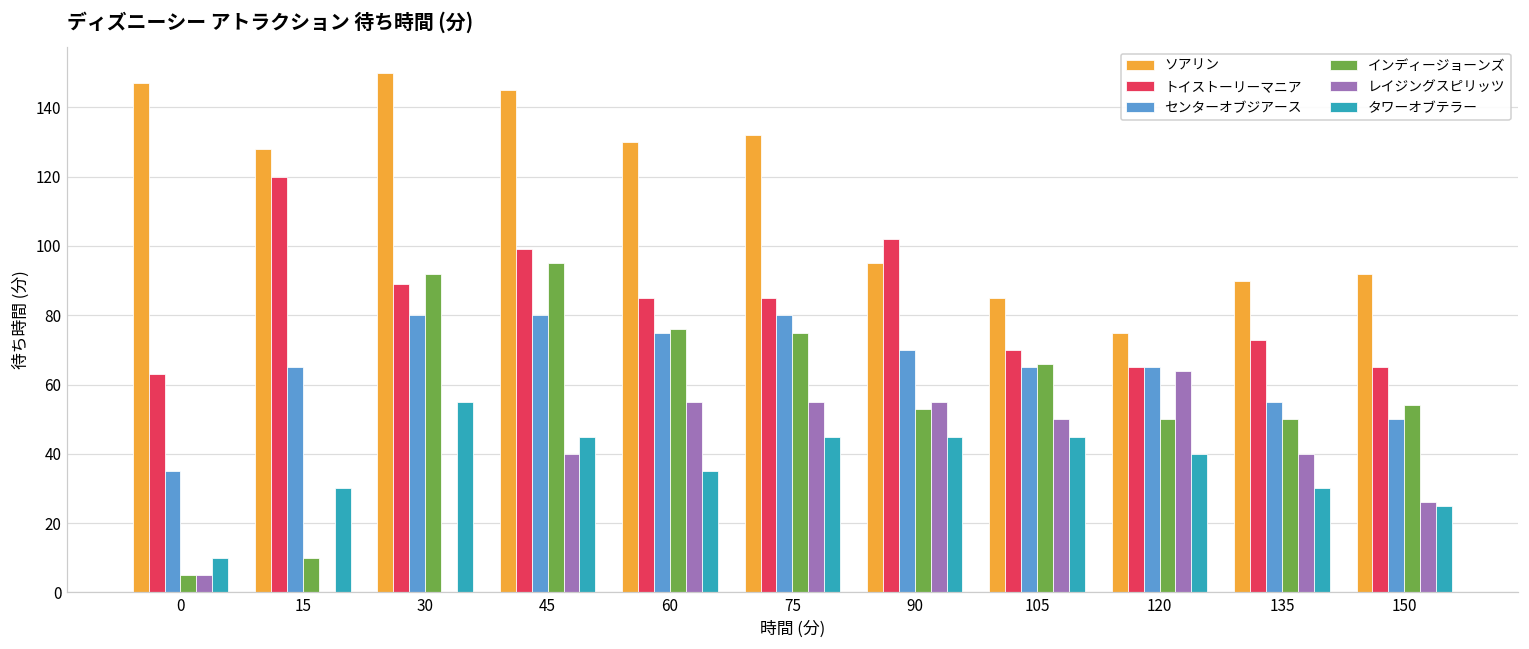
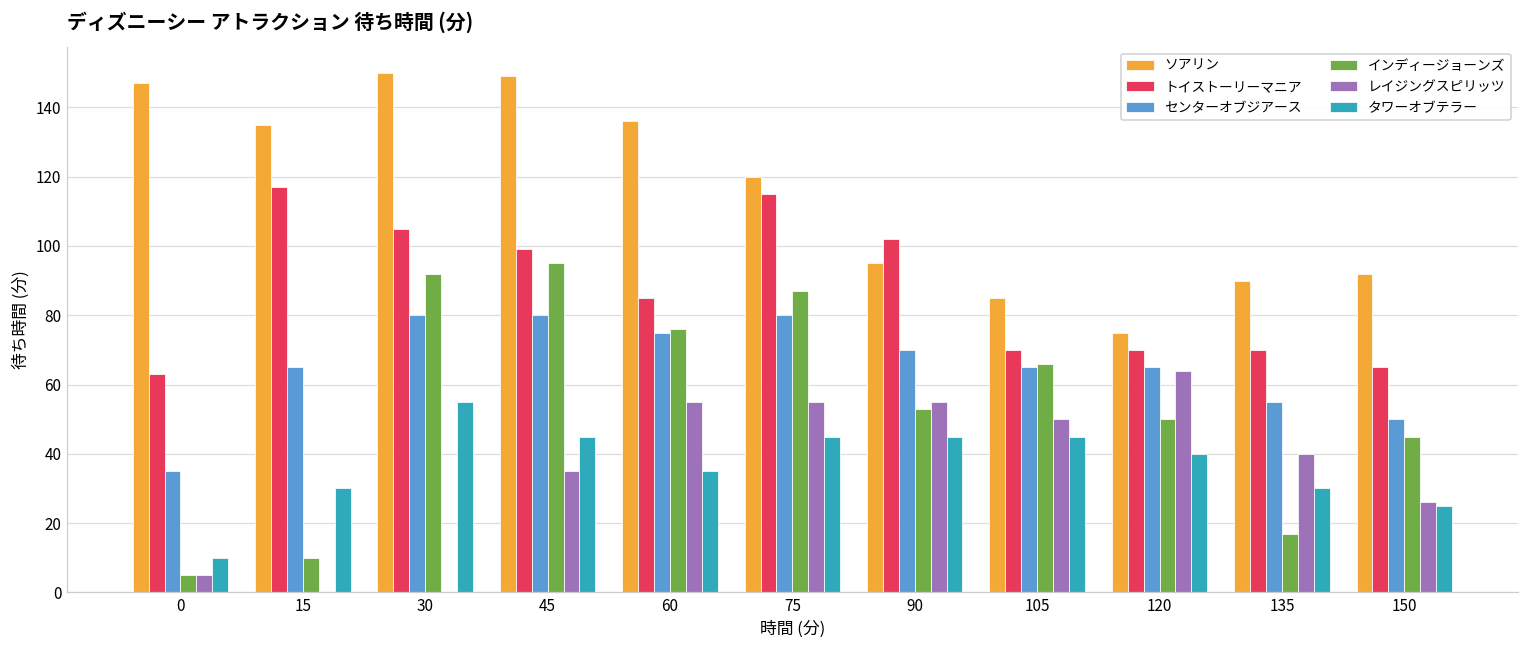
  {
    "ソアリン": {
      "0": 147,
-     "15": 128,
+     "15": 135,
      "30": 150,
-     "45": 145,
-     "60": 130,
-     "75": 132,
+     "45": 149,
+     "60": 136,
+     "75": 120,
      "90": 95,
      "105": 85,
      "120": 75,
      "135": 90,
      "150": 92
    },
    "トイストーリーマニア": {
      "0": 63,
-     "15": 120,
-     "30": 89,
+     "15": 117,
+     "30": 105,
      "45": 99,
      "60": 85,
-     "75": 85,
+     "75": 115,
      "90": 102,
      "105": 70,
-     "120": 65,
-     "135": 73,
+     "120": 70,
+     "135": 70,
      "150": 65
    },
    "インディージョーンズ": {
      "0": 5,
      "15": 10,
      "30": 92,
      "45": 95,
      "60": 76,
-     "75": 75,
+     "75": 87,
      "90": 53,
      "105": 66,
      "120": 50,
-     "135": 50,
-     "150": 54
+     "135": 17,
+     "150": 45
    },
    "レイジングスピリッツ": {
      "0": 5,
      "15": 0,
      "30": 0,
-     "45": 40,
+     "45": 35,
      "60": 55,
      "75": 55,
      "90": 55,
      "105": 50,
      "120": 64,
      "135": 40,
      "150": 26
    }
  }
